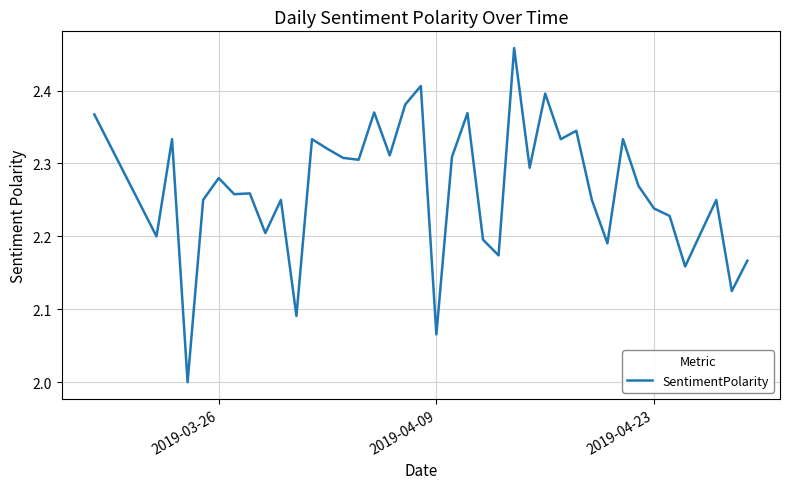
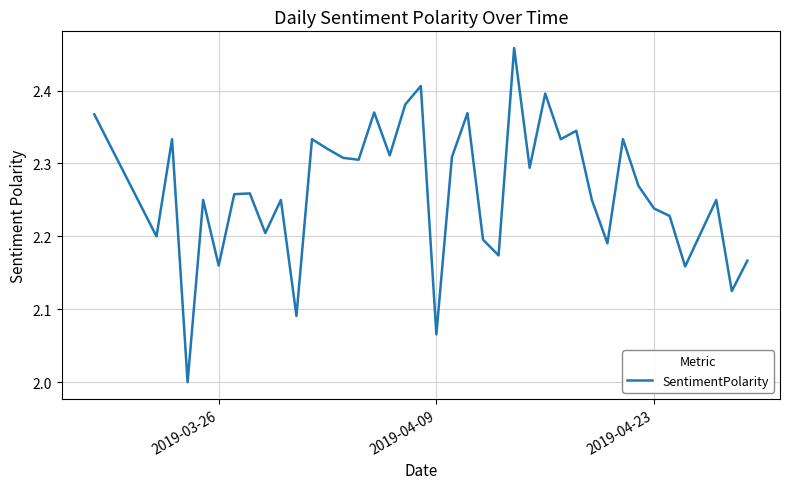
  {
-   "2019-03-26": 2.28,
+   "2019-03-26": 2.16,
    "2019-04-09": 2.07,
    "2019-04-23": 2.24
  }
